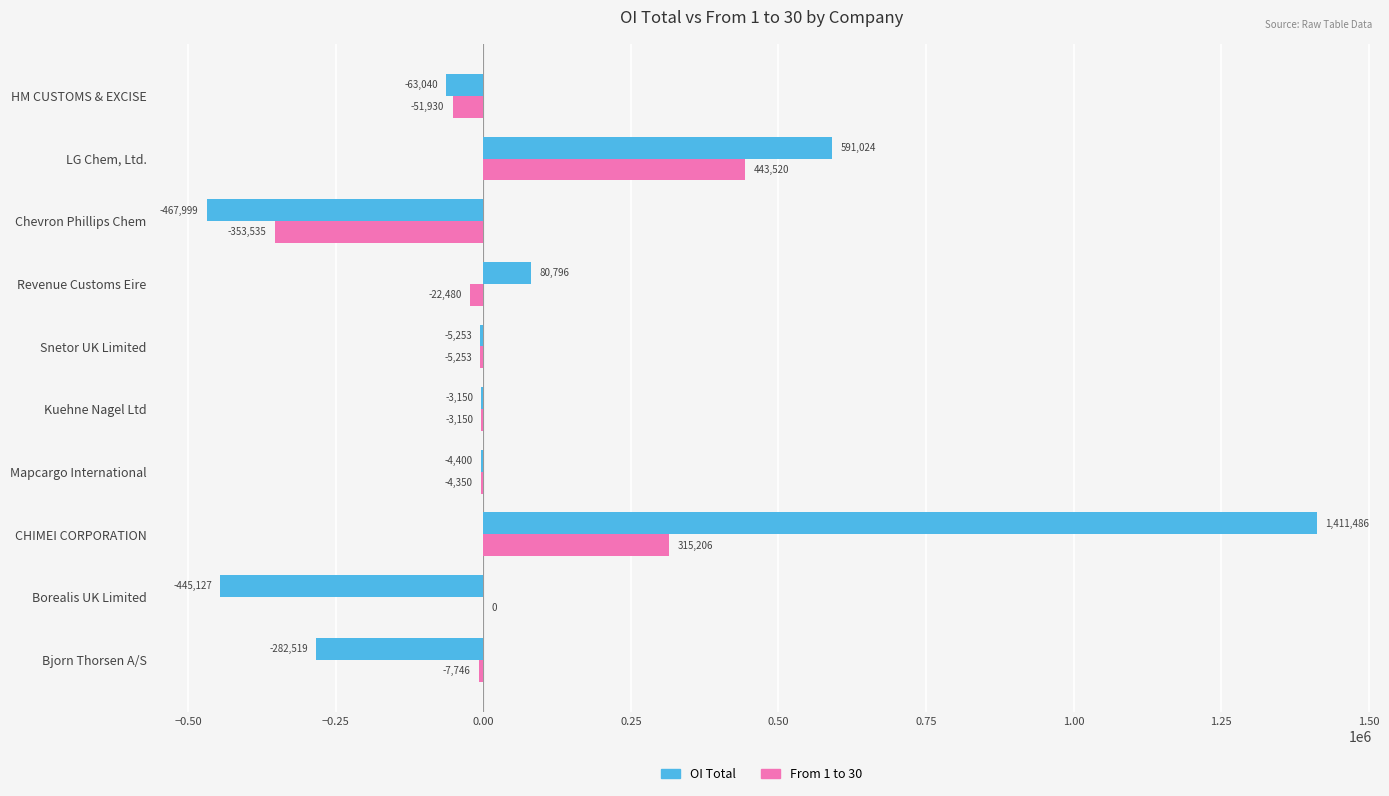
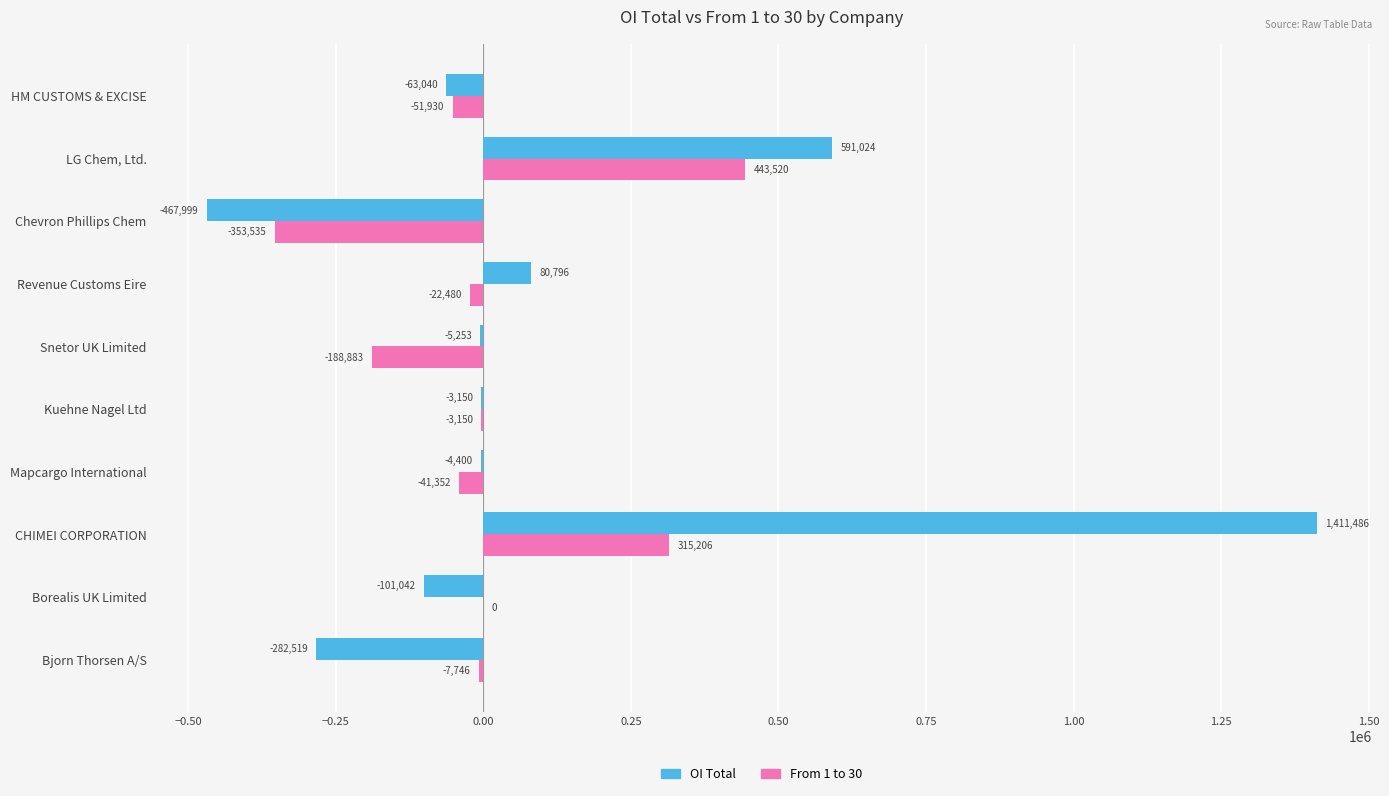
  {
    "OI Total": {
      "HM CUSTOMS & EXCISE": "-63,040",
      "LG Chem, Ltd.": "591,024",
      "Chevron Phillips Chem": "-467,999",
      "Revenue Customs Eire": "80,796",
      "Snetor UK Limited": "-5,253",
      "Kuehne Nagel Ltd": "-3,150",
      "Mapcargo International": "-4,400",
      "CHIMEI CORPORATION": "1,411,486",
-     "Borealis UK Limited": "-445,127",
+     "Borealis UK Limited": "-101,042",
      "Bjorn Thorsen A/S": "-282,519"
    },
    "From 1 to 30": {
      "HM CUSTOMS & EXCISE": "-51,930",
      "LG Chem, Ltd.": "443,520",
      "Chevron Phillips Chem": "-353,535",
      "Revenue Customs Eire": "-22,480",
-     "Snetor UK Limited": "-5,253",
+     "Snetor UK Limited": "-188,883",
      "Kuehne Nagel Ltd": "-3,150",
-     "Mapcargo International": "-4,350",
+     "Mapcargo International": "-41,352",
      "CHIMEI CORPORATION": "315,206",
      "Borealis UK Limited": "0",
      "Bjorn Thorsen A/S": "-7,746"
    }
  }
